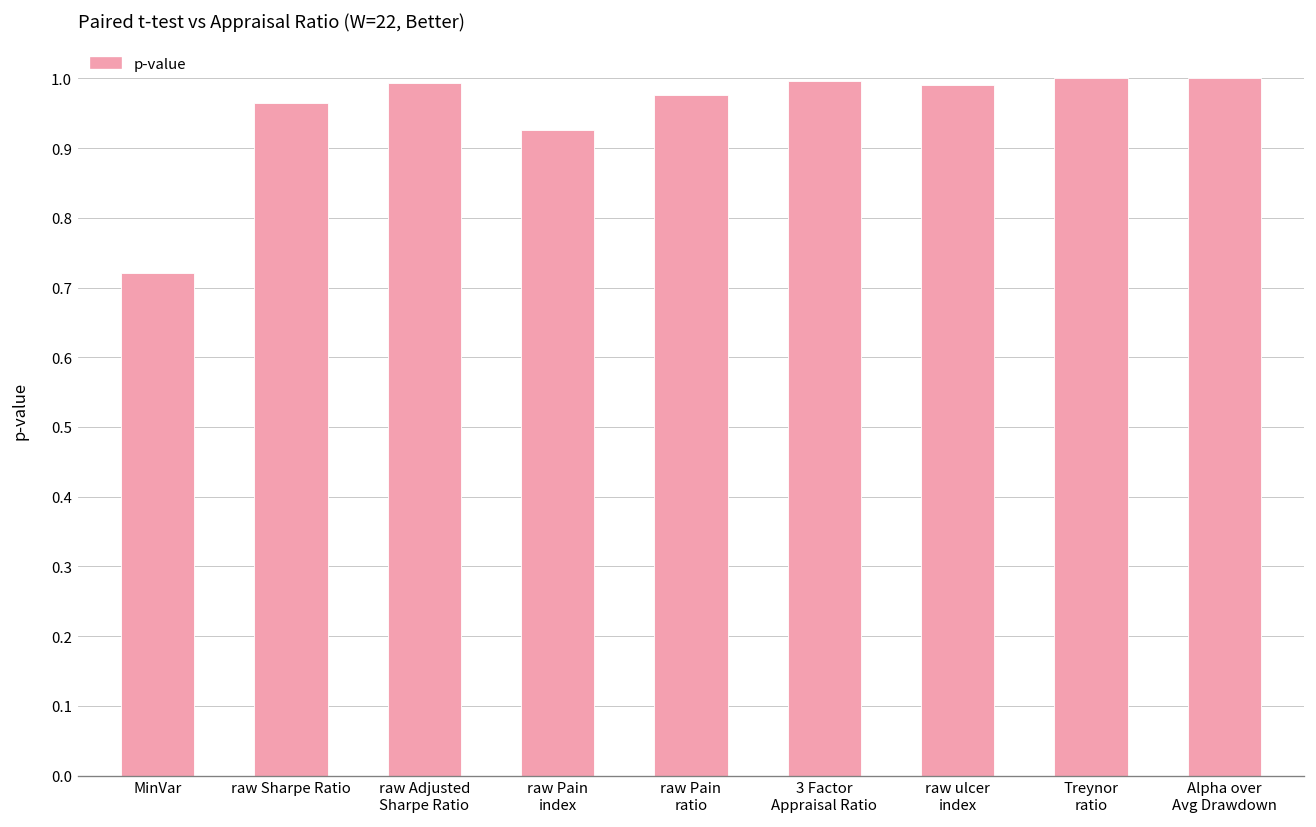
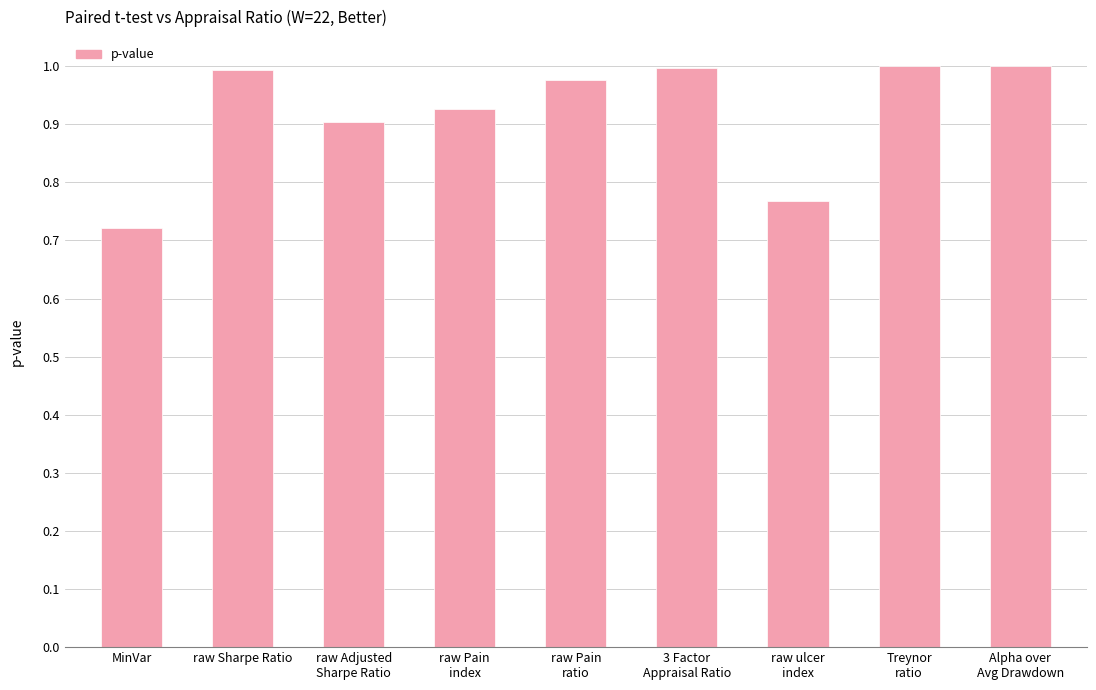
  {
    "MinVar": 0.72,
-   "raw Sharpe Ratio": 0.96,
-   "raw Adjusted Sharpe Ratio": 0.99,
+   "raw Sharpe Ratio": 0.99,
+   "raw Adjusted Sharpe Ratio": 0.90,
    "raw Pain index": 0.93,
    "raw Pain ratio": 0.98,
    "3 Factor Appraisal Ratio": 1.00,
-   "raw ulcer index": 0.99,
+   "raw ulcer index": 0.77,
    "Treynor ratio": 1.00,
    "Alpha over Avg Drawdown": 1.00
  }
